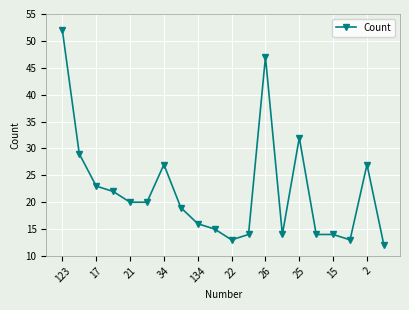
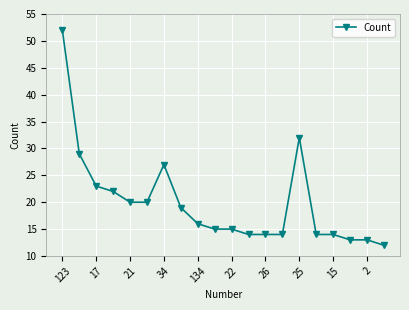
  {
    "123": 52,
    "21": 20,
    "34": 27,
    "134": 16,
-   "22": 13,
-   "26": 47,
+   "22": 15,
+   "26": 14,
    "25": 32,
-   "2": 27
+   "2": 13
  }
